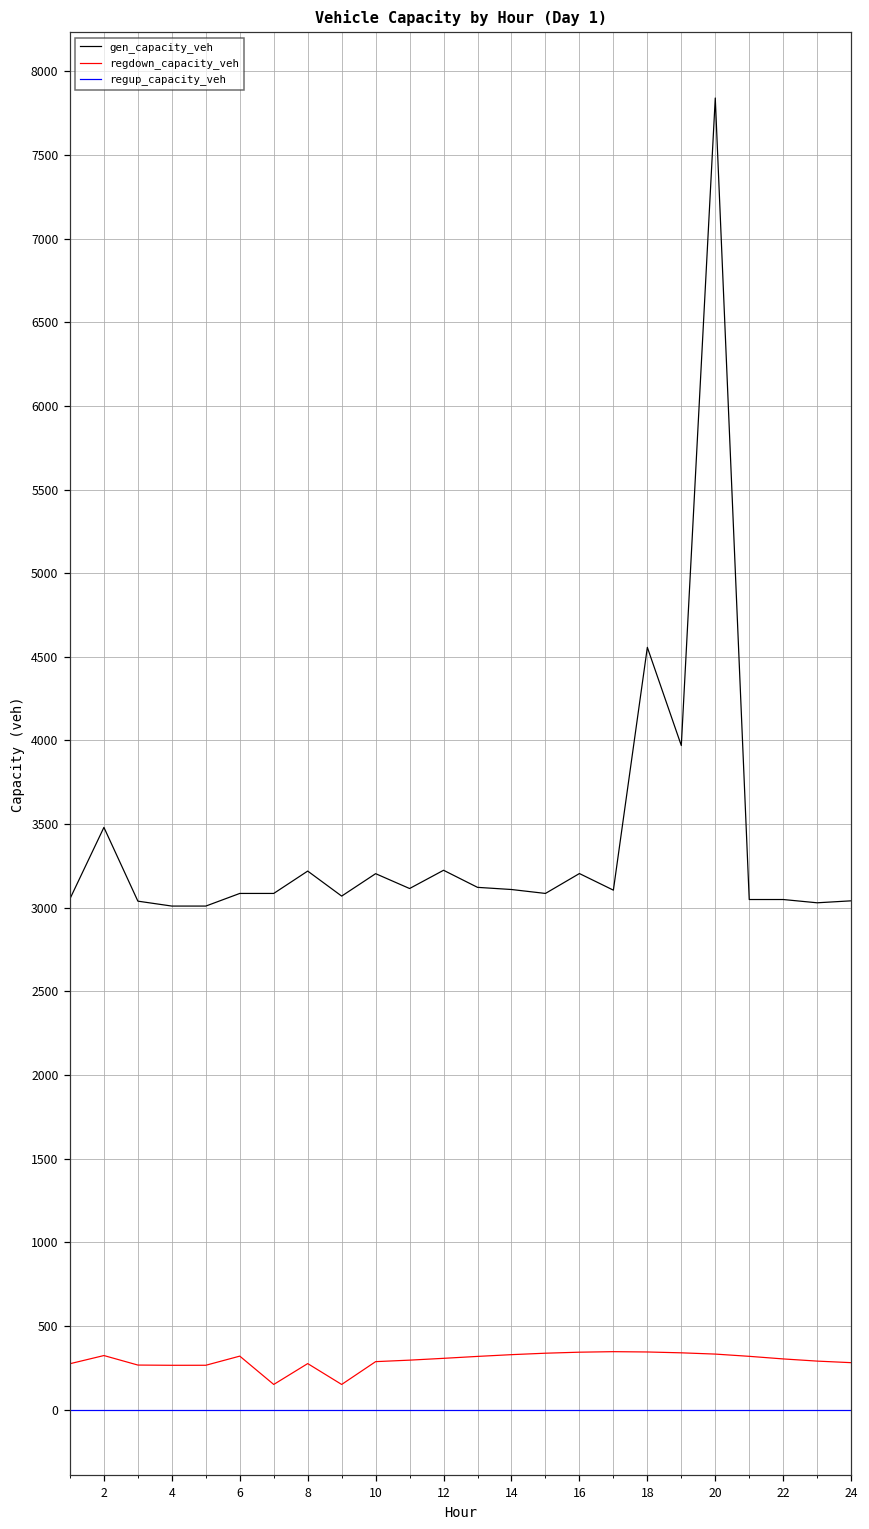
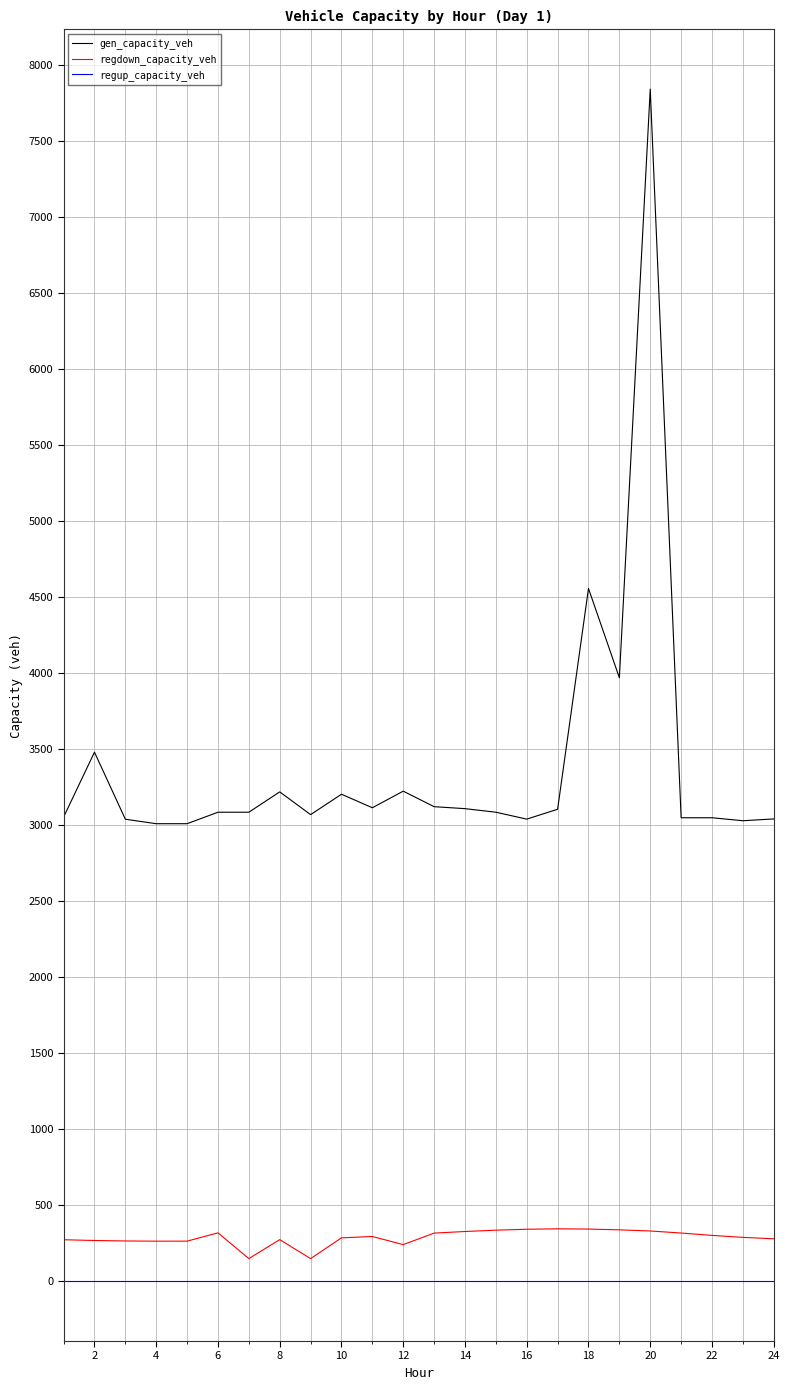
  {
    "gen_capacity_veh": {
      "2": 3480,
      "4": 3010,
      "6": 3090,
      "8": 3220,
      "10": 3200,
      "12": 3220,
      "14": 3110,
-     "16": 3200,
+     "16": 3040,
      "18": 4560,
      "20": 7840,
      "22": 3050,
      "24": 3040
    },
    "regdown_capacity_veh": {
-     "2": 320,
+     "2": 270,
      "4": 260,
      "6": 320,
      "8": 270,
      "10": 290,
-     "12": 310,
+     "12": 240,
      "14": 330,
      "16": 340,
      "18": 340,
      "20": 330,
      "22": 300,
      "24": 280
    },
    "regup_capacity_veh": {
      "2": 0,
      "4": 0,
      "6": 0,
      "8": 0,
      "10": 0,
      "12": 0,
      "14": 0,
      "16": 0,
      "18": 0,
      "20": 0,
      "22": 0,
      "24": 0
    }
  }
